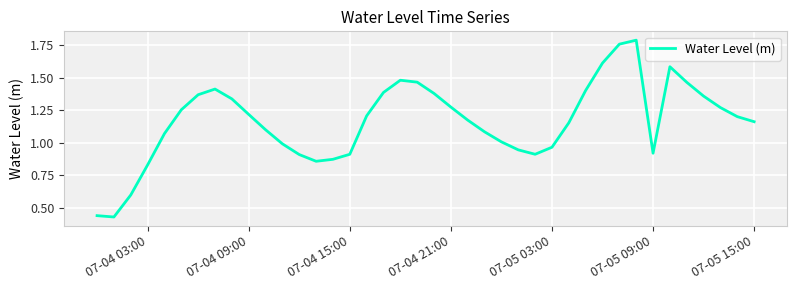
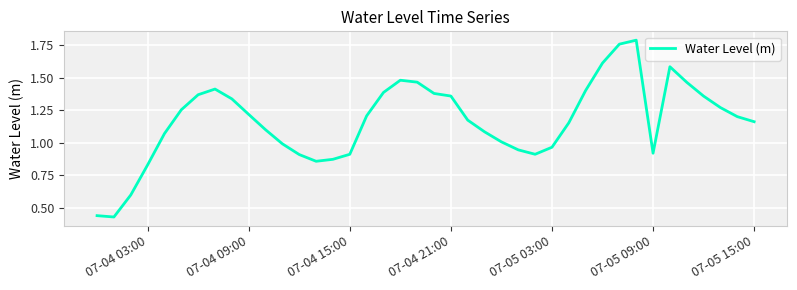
  {
    "07-04 03:00": 0.83,
    "07-04 09:00": 1.22,
    "07-04 15:00": 0.91,
-   "07-04 21:00": 1.27,
+   "07-04 21:00": 1.36,
    "07-05 03:00": 0.96,
    "07-05 09:00": 0.92,
    "07-05 15:00": 1.16
  }
